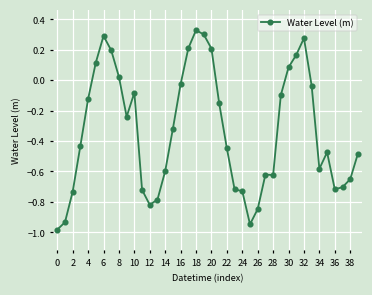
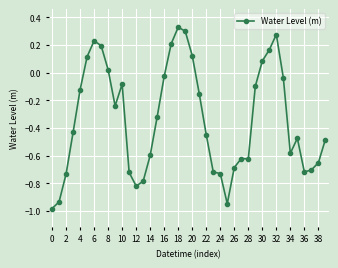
  {
    "0": -0.98,
    "2": -0.73,
    "4": -0.12,
-   "6": 0.29,
+   "6": 0.23,
    "8": 0.02,
    "10": -0.08,
    "12": -0.82,
    "14": -0.60,
    "16": -0.03,
    "18": 0.33,
-   "20": 0.21,
+   "20": 0.12,
    "22": -0.45,
    "24": -0.73,
-   "26": -0.85,
+   "26": -0.69,
    "28": -0.62,
    "30": 0.08,
    "32": 0.28,
    "34": -0.58,
    "36": -0.72,
    "38": -0.65
  }
